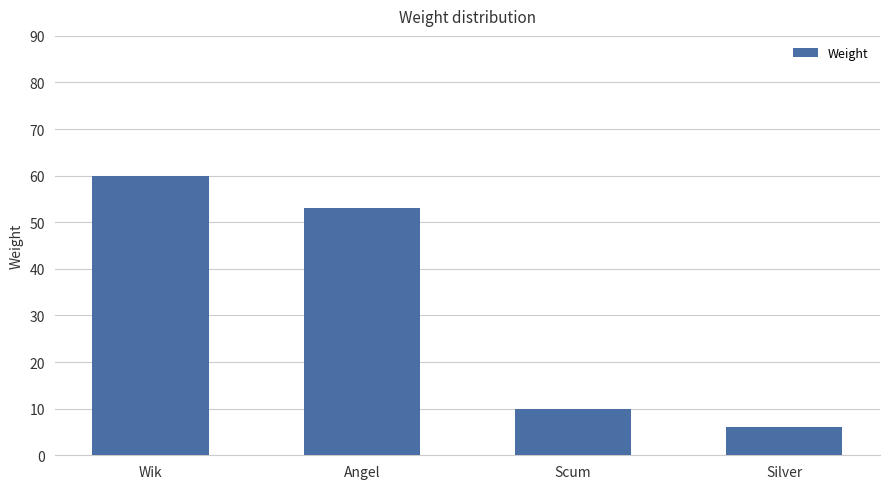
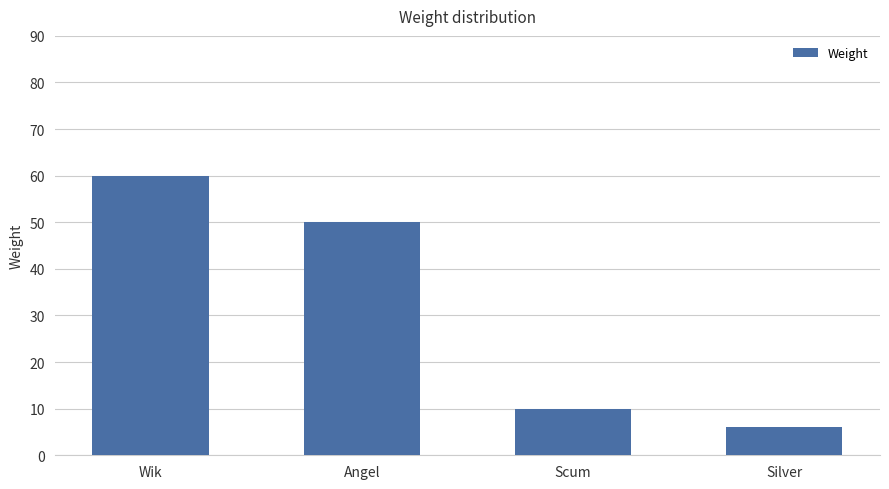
  {
    "Wik": 60,
-   "Angel": 53,
+   "Angel": 50,
    "Scum": 10,
    "Silver": 6
  }
